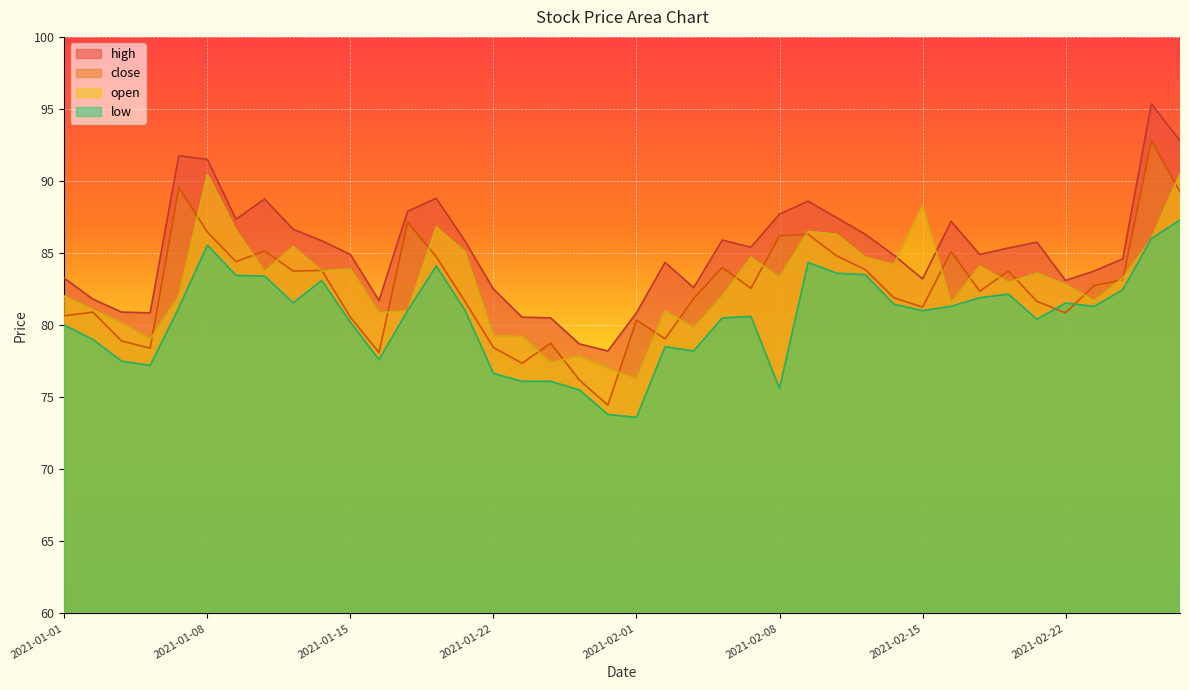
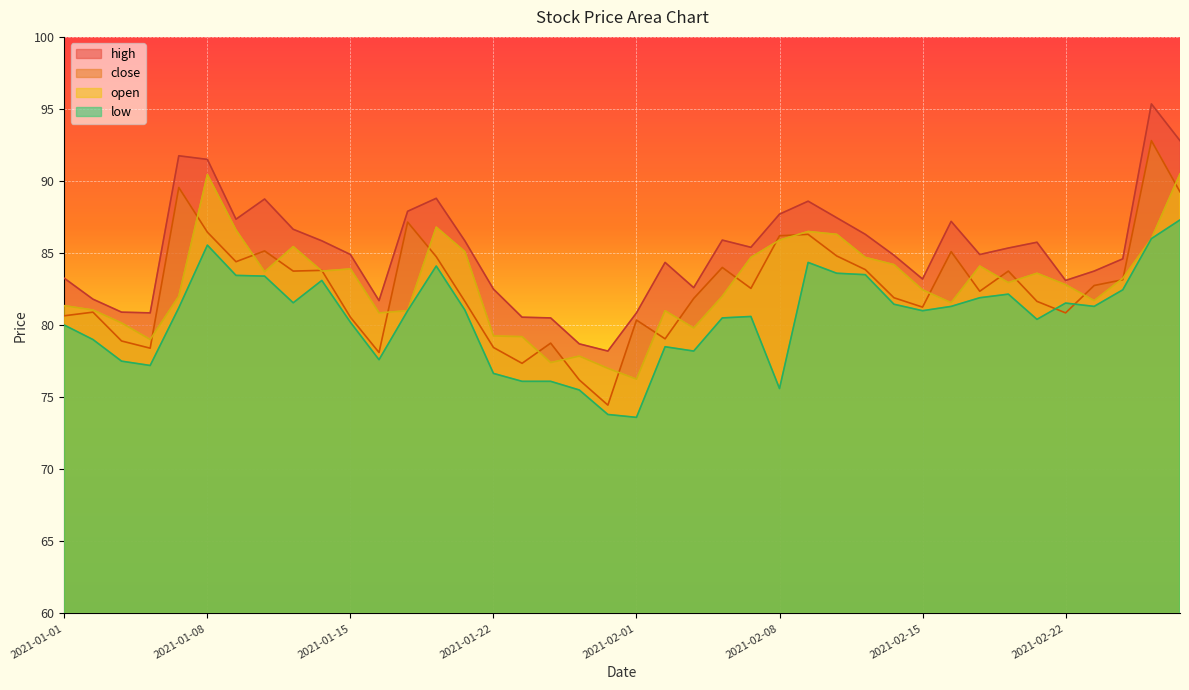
  {
    "open": {
-     "2021-01-01": 82.0,
+     "2021-01-01": 81.4,
      "2021-01-08": 90.5,
      "2021-01-15": 83.9,
      "2021-01-22": 79.3,
      "2021-02-01": 76.3,
-     "2021-02-08": 83.3,
-     "2021-02-15": 88.3,
+     "2021-02-08": 85.9,
+     "2021-02-15": 82.5,
      "2021-02-22": 82.8
    },
    "low": {
      "2021-01-01": 80.0,
      "2021-01-08": 85.6,
      "2021-01-15": 80.2,
      "2021-01-22": 76.7,
      "2021-02-01": 73.6,
      "2021-02-08": 75.6,
      "2021-02-15": 81.0,
      "2021-02-22": 81.5
    }
  }
